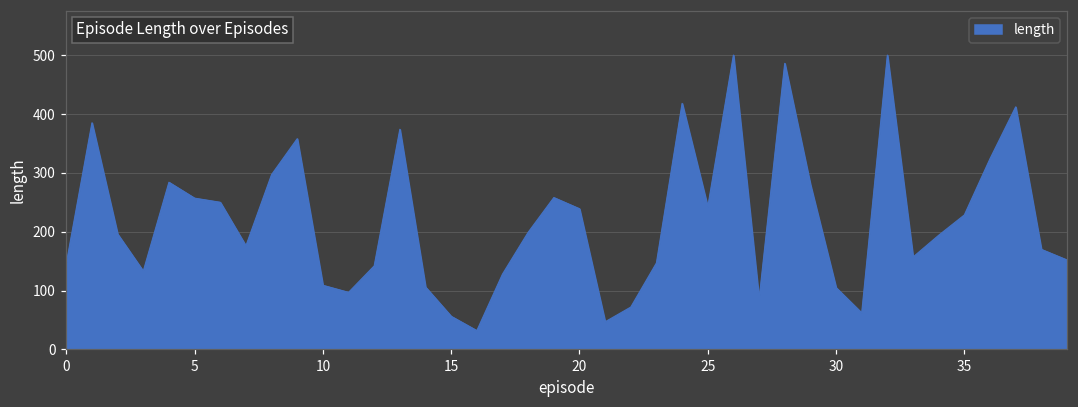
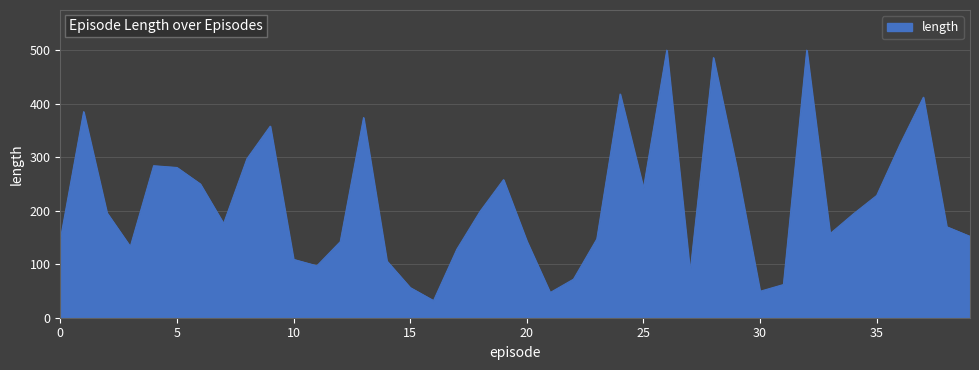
  {
    "0": 150,
-   "5": 260,
+   "5": 280,
    "10": 110,
    "15": 60,
-   "20": 240,
+   "20": 140,
    "25": 240,
-   "30": 110,
+   "30": 50,
    "35": 230
  }
